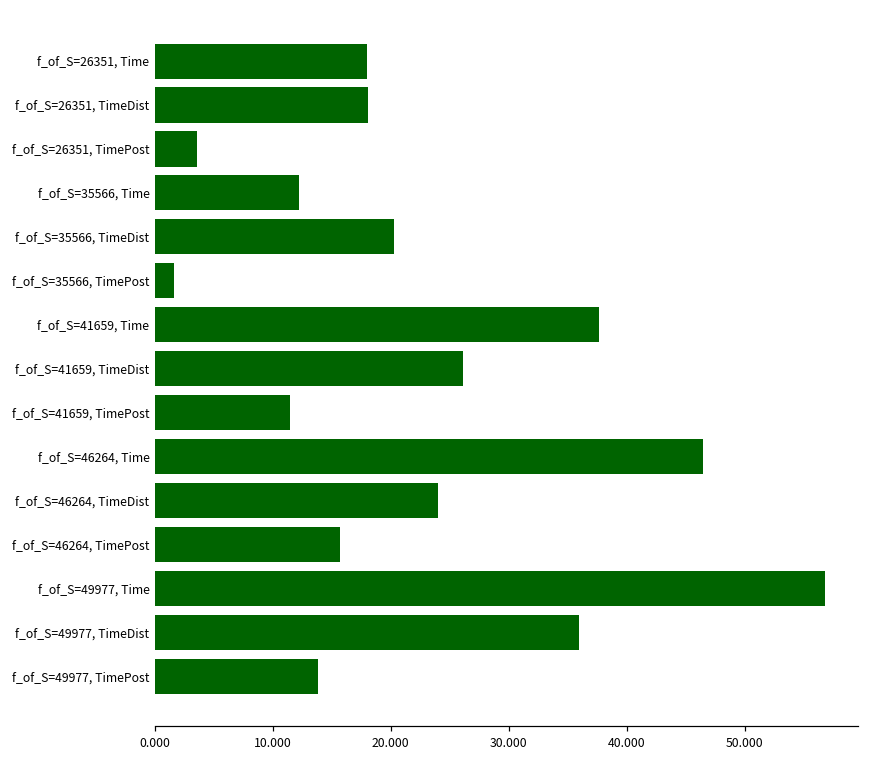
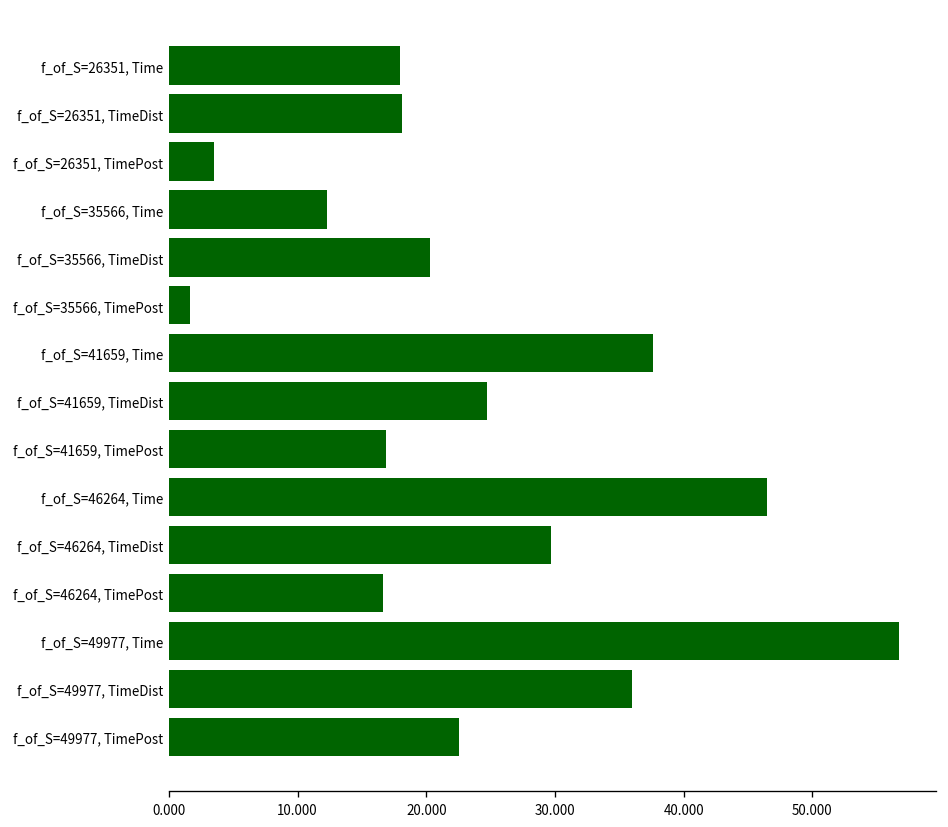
  {
    "f_of_S=26351, Time": 18.0,
    "f_of_S=26351, TimeDist": 18.1,
    "f_of_S=26351, TimePost": 3.5,
    "f_of_S=35566, Time": 12.3,
    "f_of_S=35566, TimeDist": 20.3,
    "f_of_S=35566, TimePost": 1.6,
    "f_of_S=41659, Time": 37.6,
-   "f_of_S=41659, TimeDist": 26.1,
-   "f_of_S=41659, TimePost": 11.4,
+   "f_of_S=41659, TimeDist": 24.7,
+   "f_of_S=41659, TimePost": 16.9,
    "f_of_S=46264, Time": 46.5,
-   "f_of_S=46264, TimeDist": 24.0,
-   "f_of_S=46264, TimePost": 15.7,
+   "f_of_S=46264, TimeDist": 29.7,
+   "f_of_S=46264, TimePost": 16.7,
    "f_of_S=49977, Time": 56.8,
    "f_of_S=49977, TimeDist": 36.0,
-   "f_of_S=49977, TimePost": 13.8
+   "f_of_S=49977, TimePost": 22.5
  }
